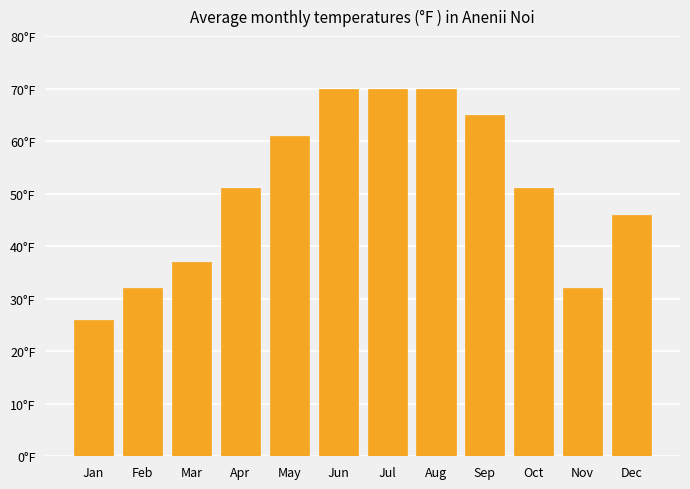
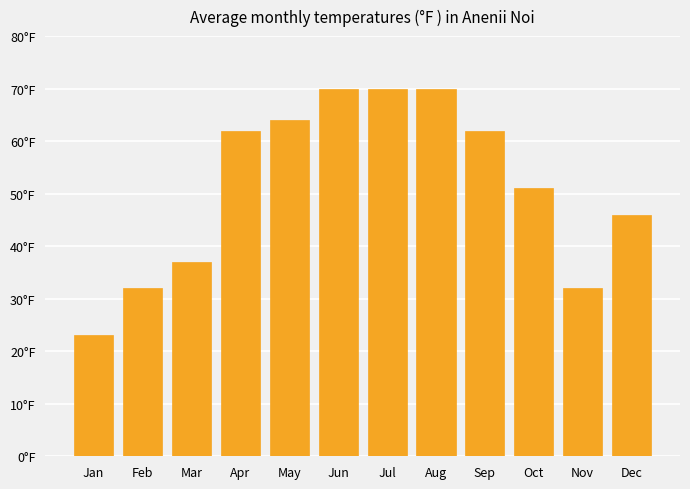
  {
-   "Jan": "26°F",
+   "Jan": "23°F",
    "Feb": "32°F",
    "Mar": "37°F",
-   "Apr": "51°F",
-   "May": "61°F",
+   "Apr": "62°F",
+   "May": "64°F",
    "Jun": "70°F",
    "Jul": "70°F",
    "Aug": "70°F",
-   "Sep": "65°F",
+   "Sep": "62°F",
    "Oct": "51°F",
    "Nov": "32°F",
    "Dec": "46°F"
  }
